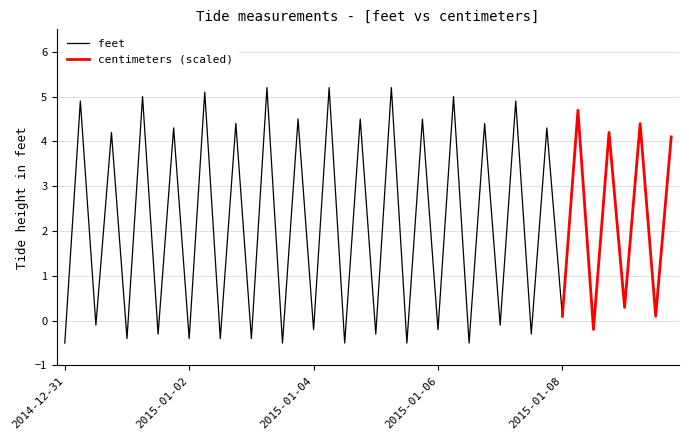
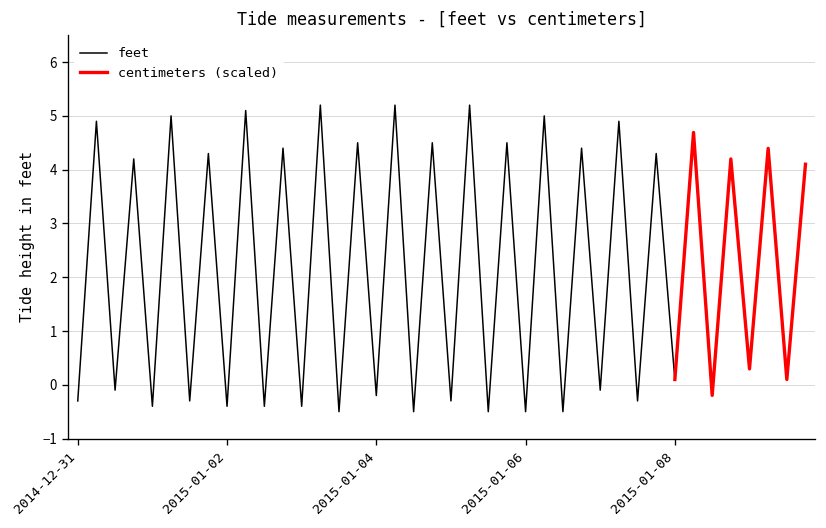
  {
    "feet": {
-     "2014-12-31": -0.5,
+     "2014-12-31": -0.3,
      "2015-01-02": -0.4,
      "2015-01-04": -0.2,
-     "2015-01-06": -0.2
+     "2015-01-06": -0.5
    }
  }
